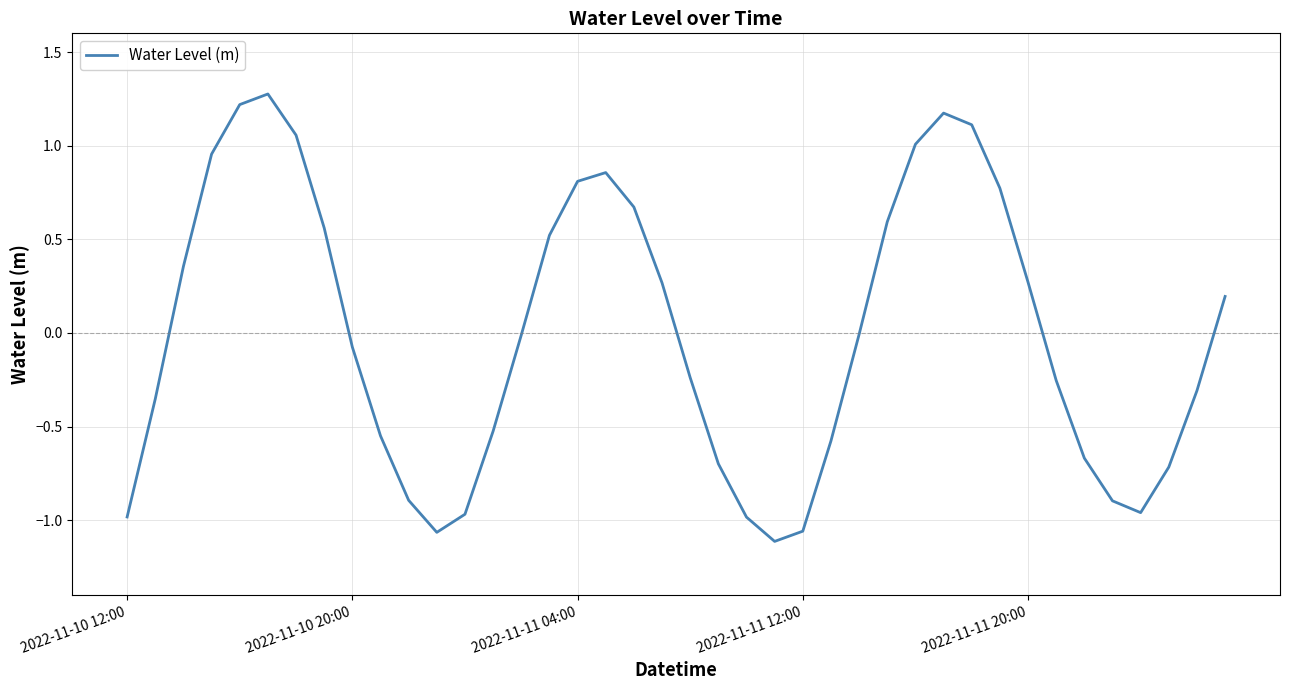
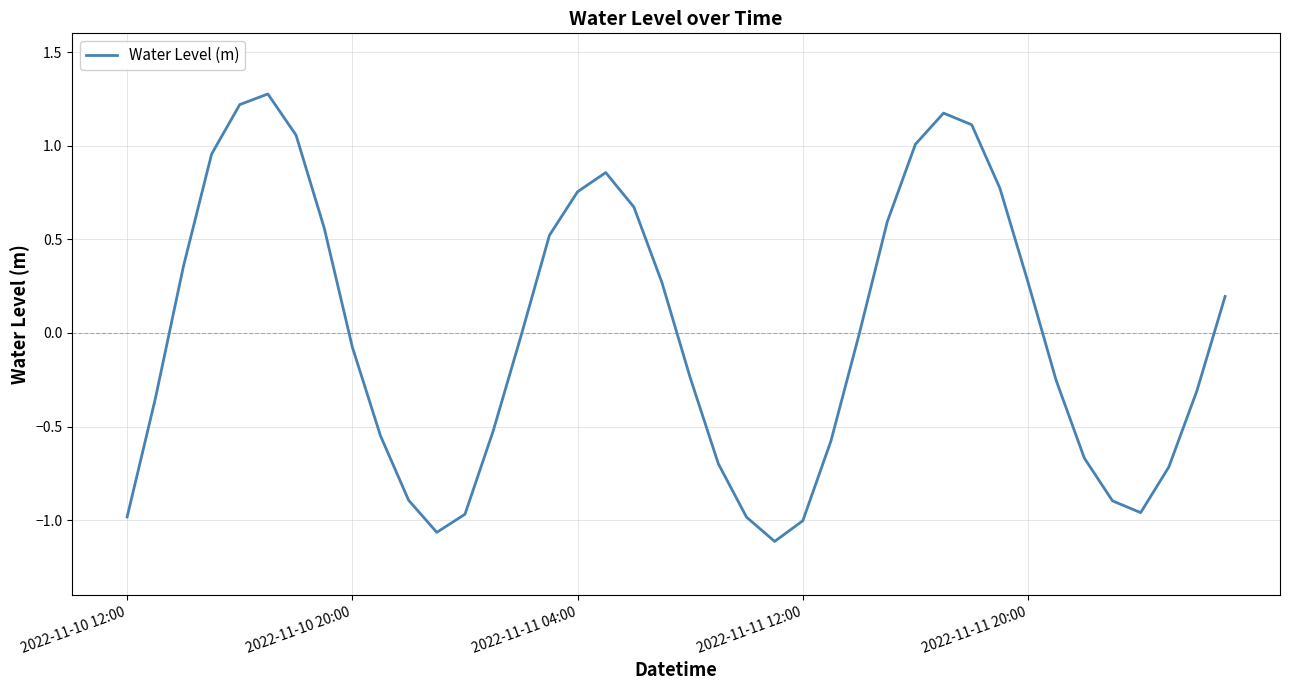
  {
    "2022-11-10 12:00": -0.98,
    "2022-11-10 20:00": -0.08,
-   "2022-11-11 04:00": 0.81,
-   "2022-11-11 12:00": -1.06,
+   "2022-11-11 04:00": 0.75,
+   "2022-11-11 12:00": -1.00,
    "2022-11-11 20:00": 0.27
  }
